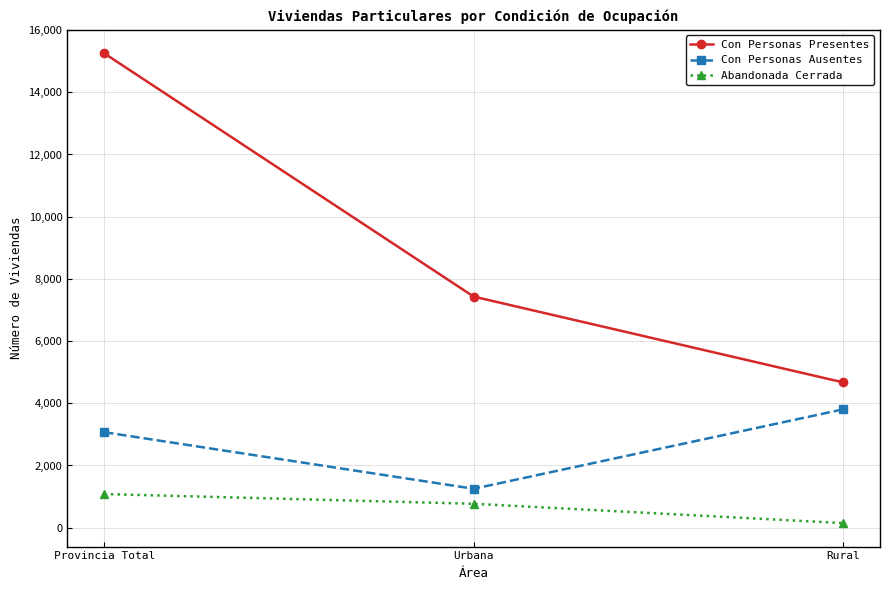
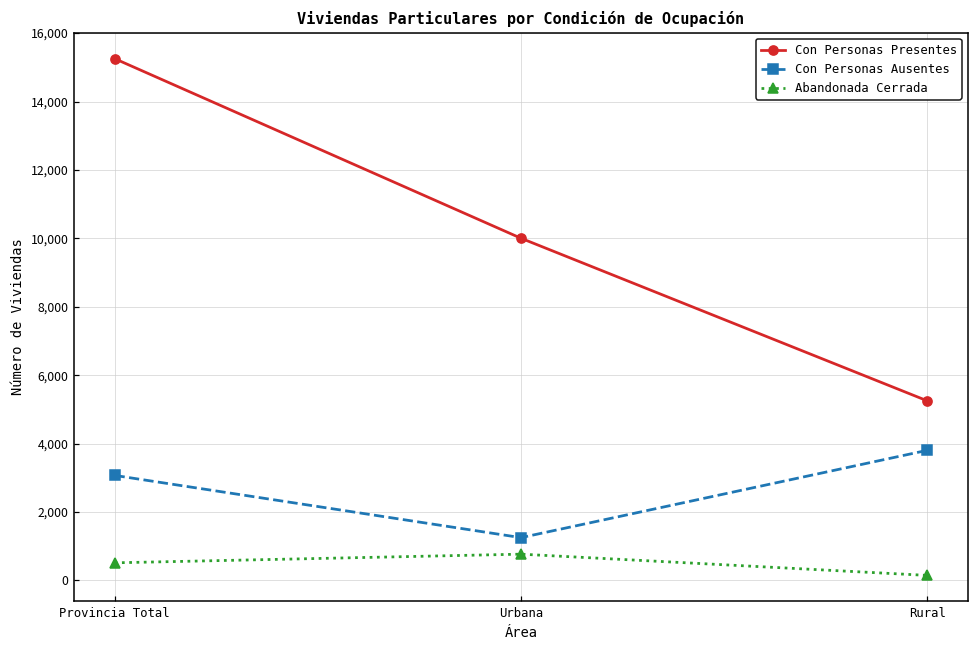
  {
    "Con Personas Presentes": {
      "Provincia Total": "15,300",
-     "Urbana": "7,400",
-     "Rural": "4,700"
+     "Urbana": "10,000",
+     "Rural": "5,300"
    },
    "Con Personas Ausentes": {
      "Provincia Total": "3,100",
      "Urbana": "1,300",
      "Rural": "3,800"
    },
    "Abandonada Cerrada": {
-     "Provincia Total": "1,100",
+     "Provincia Total": "500",
      "Urbana": "800",
      "Rural": "100"
    }
  }
